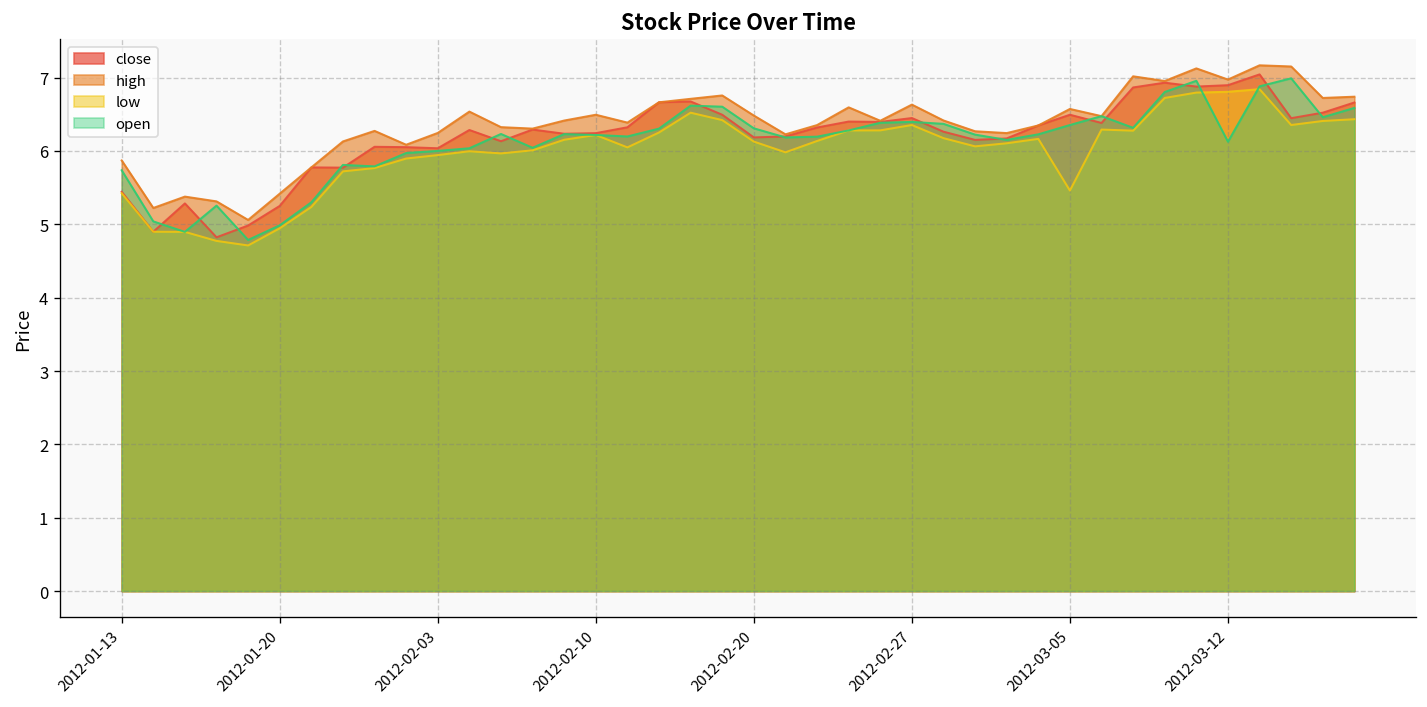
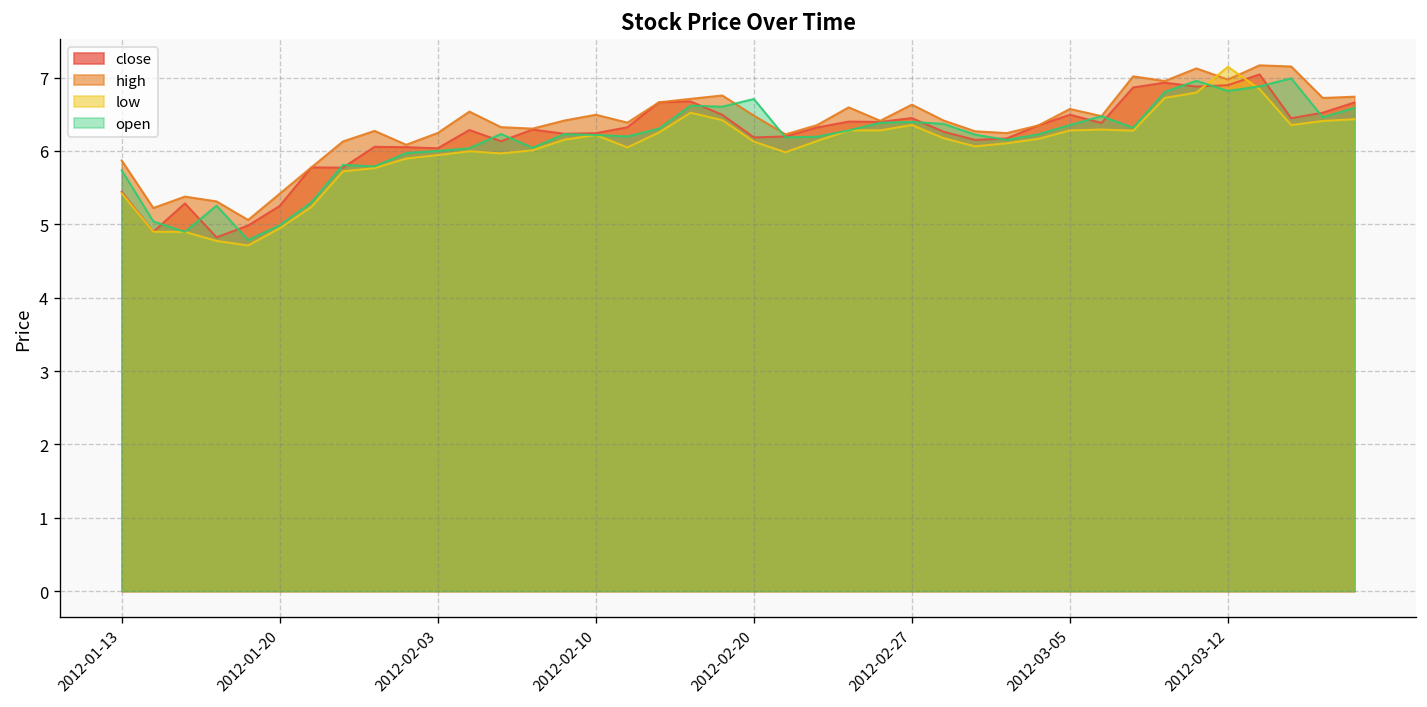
  {
    "low": {
      "2012-02-03": 5.9,
      "2012-02-20": 6.1,
      "2012-02-27": 6.4,
-     "2012-03-05": 5.5,
-     "2012-03-12": 6.8
+     "2012-03-05": 6.3,
+     "2012-03-12": 7.1
    },
    "open": {
      "2012-01-13": 5.7,
-     "2012-02-20": 6.3,
+     "2012-02-20": 6.7,
      "2012-02-27": 6.4,
      "2012-03-05": 6.4,
-     "2012-03-12": 6.1
+     "2012-03-12": 6.8
    }
  }
